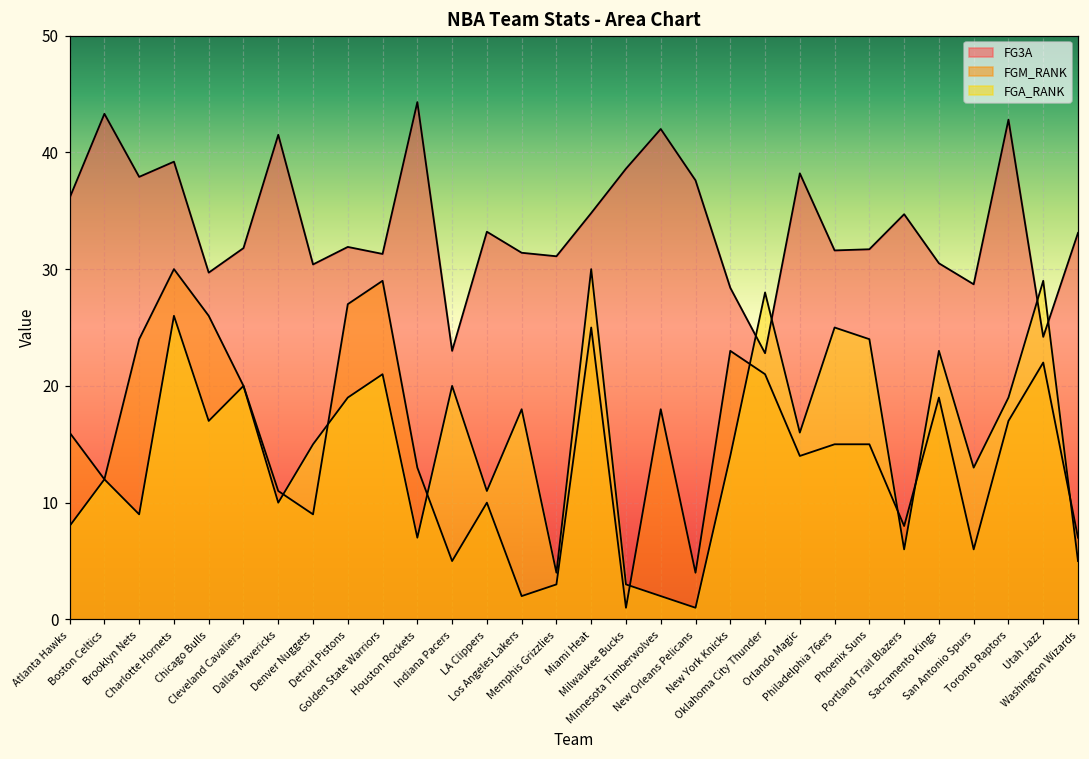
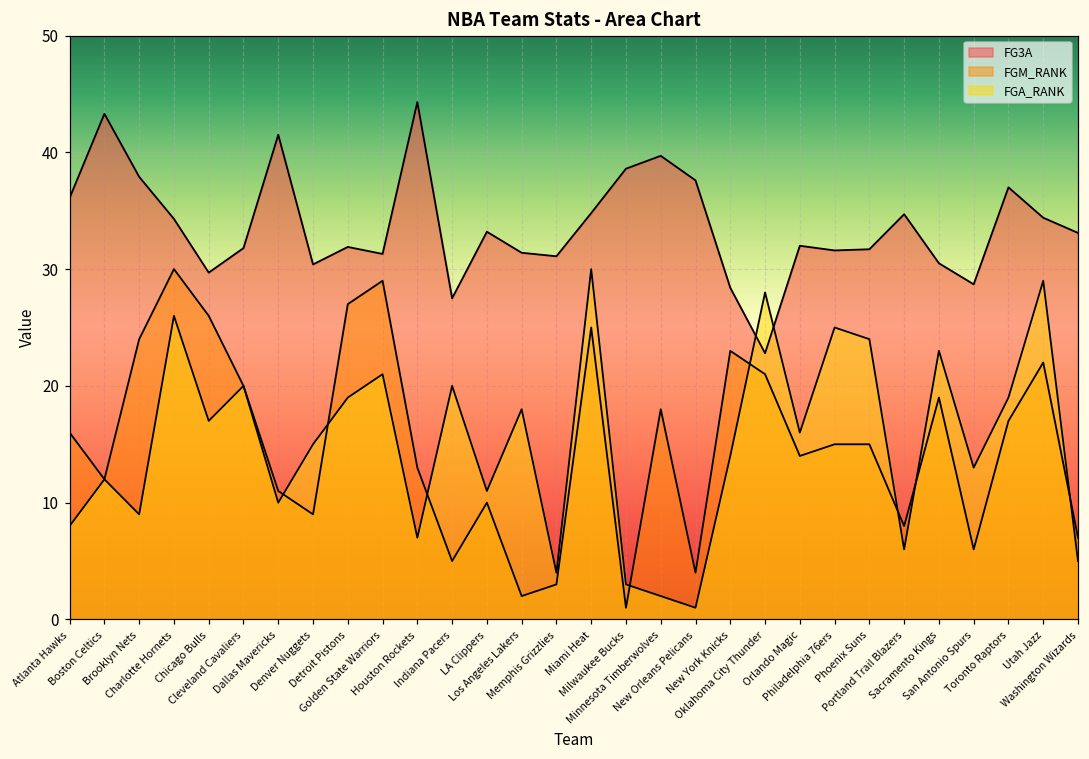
  {
    "FG3A": {
      "Atlanta Hawks": 36.1,
      "Boston Celtics": 43.3,
      "Brooklyn Nets": 37.9,
-     "Charlotte Hornets": 39.2,
+     "Charlotte Hornets": 34.3,
      "Chicago Bulls": 29.7,
      "Cleveland Cavaliers": 31.8,
      "Dallas Mavericks": 41.5,
      "Denver Nuggets": 30.4,
      "Detroit Pistons": 31.9,
      "Golden State Warriors": 31.3,
      "Houston Rockets": 44.3,
-     "Indiana Pacers": 23.0,
+     "Indiana Pacers": 27.5,
      "LA Clippers": 33.2,
      "Los Angeles Lakers": 31.4,
      "Memphis Grizzlies": 31.1,
      "Miami Heat": 34.8,
      "Milwaukee Bucks": 38.6,
-     "Minnesota Timberwolves": 42.0,
+     "Minnesota Timberwolves": 39.7,
      "New Orleans Pelicans": 37.6,
      "New York Knicks": 28.4,
      "Oklahoma City Thunder": 22.8,
-     "Orlando Magic": 38.2,
+     "Orlando Magic": 32.0,
      "Philadelphia 76ers": 31.6,
      "Phoenix Suns": 31.7,
      "Portland Trail Blazers": 34.7,
      "Sacramento Kings": 30.5,
      "San Antonio Spurs": 28.7,
-     "Toronto Raptors": 42.8,
-     "Utah Jazz": 24.2,
+     "Toronto Raptors": 37.0,
+     "Utah Jazz": 34.4,
      "Washington Wizards": 33.1
    }
  }
